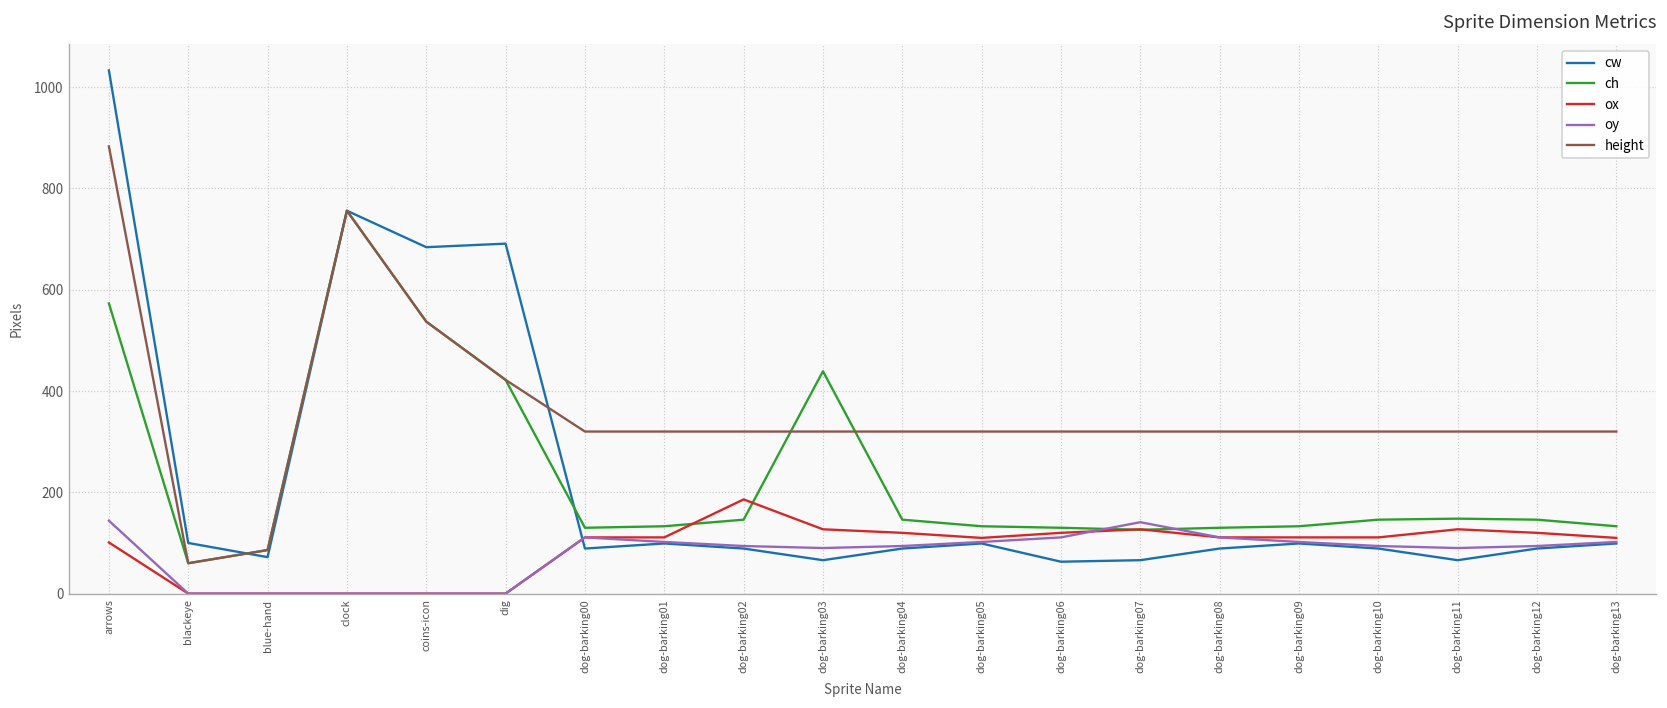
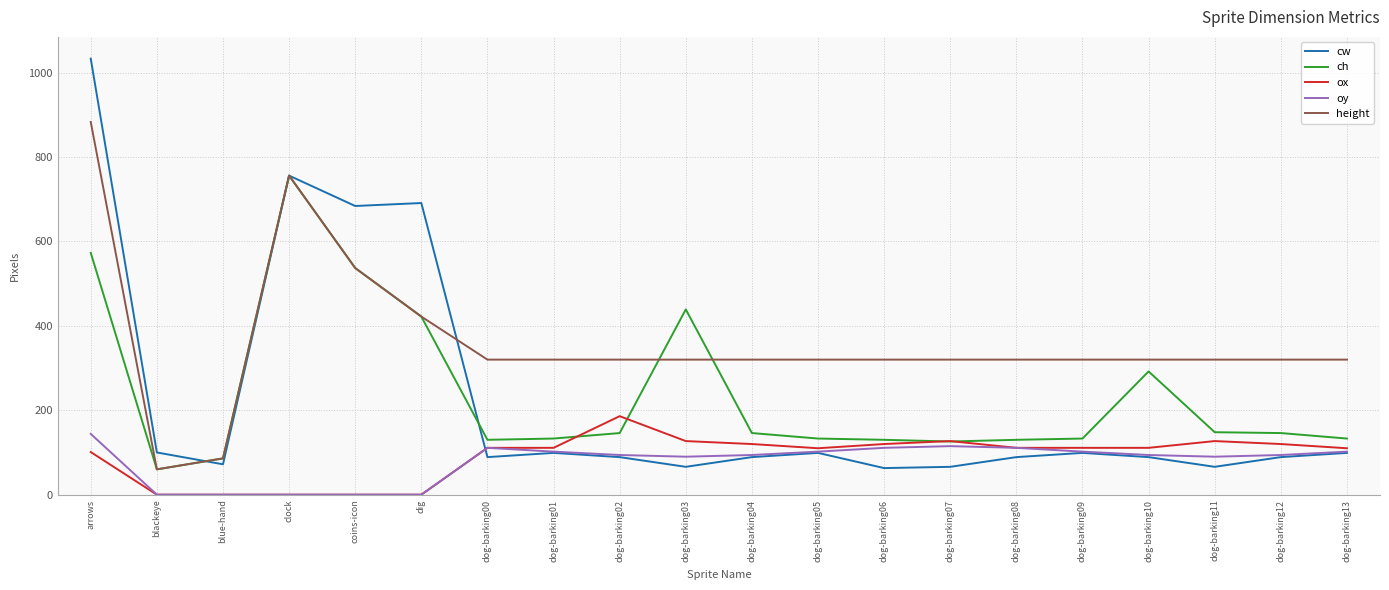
  {
    "cw": {
      "arrows": 1030,
      "blackeye": 100,
      "blue-hand": 70,
      "coins-icon": 680,
      "dig": 690,
      "dog-barking00": 90,
      "dog-barking03": 70,
      "dog-barking06": 60,
      "dog-barking07": 70,
      "dog-barking08": 90,
      "dog-barking11": 70
    },
    "ch": {
      "arrows": 570,
      "dog-barking00": 130,
      "dog-barking01": 130,
      "dog-barking02": 150,
      "dog-barking03": 440,
      "dog-barking04": 150,
      "dog-barking05": 130,
      "dog-barking06": 130,
      "dog-barking08": 130,
      "dog-barking09": 130,
-     "dog-barking10": 150,
+     "dog-barking10": 290,
      "dog-barking11": 150,
      "dog-barking12": 150,
      "dog-barking13": 130
    },
    "ox": {
      "arrows": 100,
      "dog-barking01": 110,
      "dog-barking02": 190,
      "dog-barking03": 130,
      "dog-barking04": 120,
      "dog-barking05": 110,
      "dog-barking06": 120,
      "dog-barking09": 110,
      "dog-barking10": 110,
      "dog-barking11": 130,
      "dog-barking12": 120,
      "dog-barking13": 110
    },
    "oy": {
      "arrows": 140,
      "dog-barking03": 90,
      "dog-barking06": 110,
-     "dog-barking07": 140,
+     "dog-barking07": 120,
      "dog-barking11": 90
    },
    "height": {
      "arrows": 880,
      "dog-barking00": 320,
      "dog-barking01": 320,
      "dog-barking02": 320,
      "dog-barking03": 320,
      "dog-barking04": 320,
      "dog-barking05": 320,
      "dog-barking06": 320,
      "dog-barking07": 320,
      "dog-barking08": 320,
      "dog-barking09": 320,
      "dog-barking10": 320,
      "dog-barking11": 320,
      "dog-barking12": 320,
      "dog-barking13": 320
    }
  }
